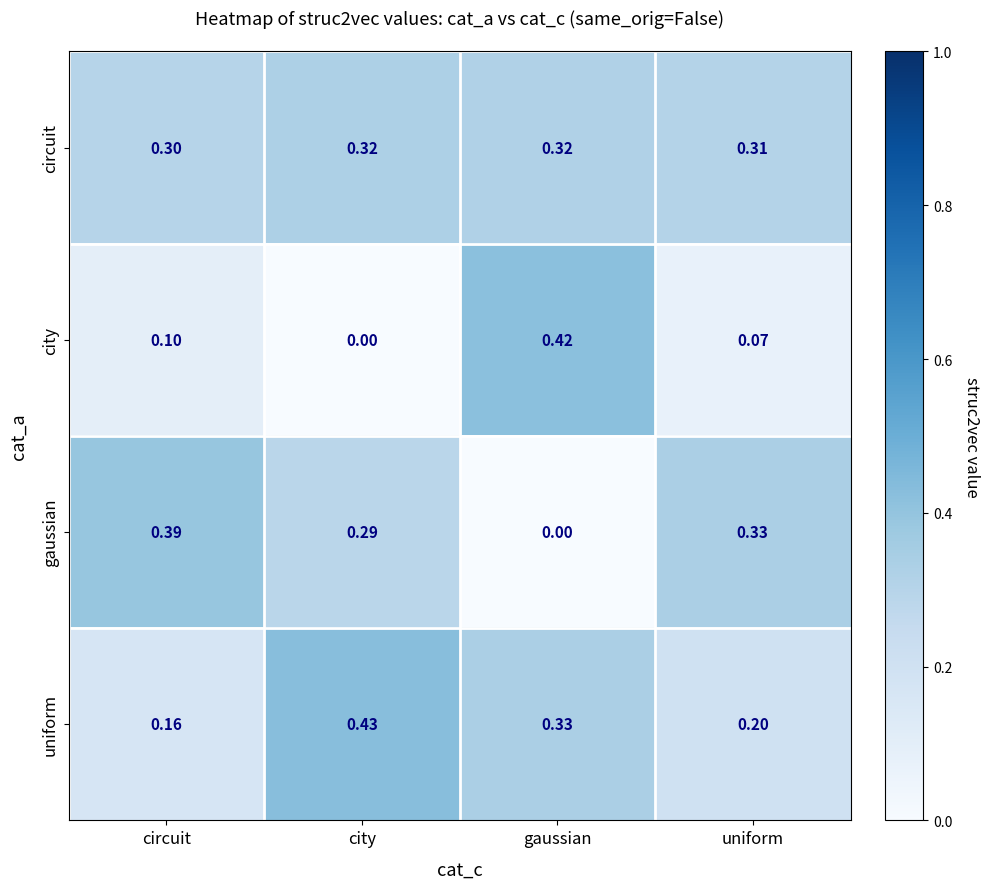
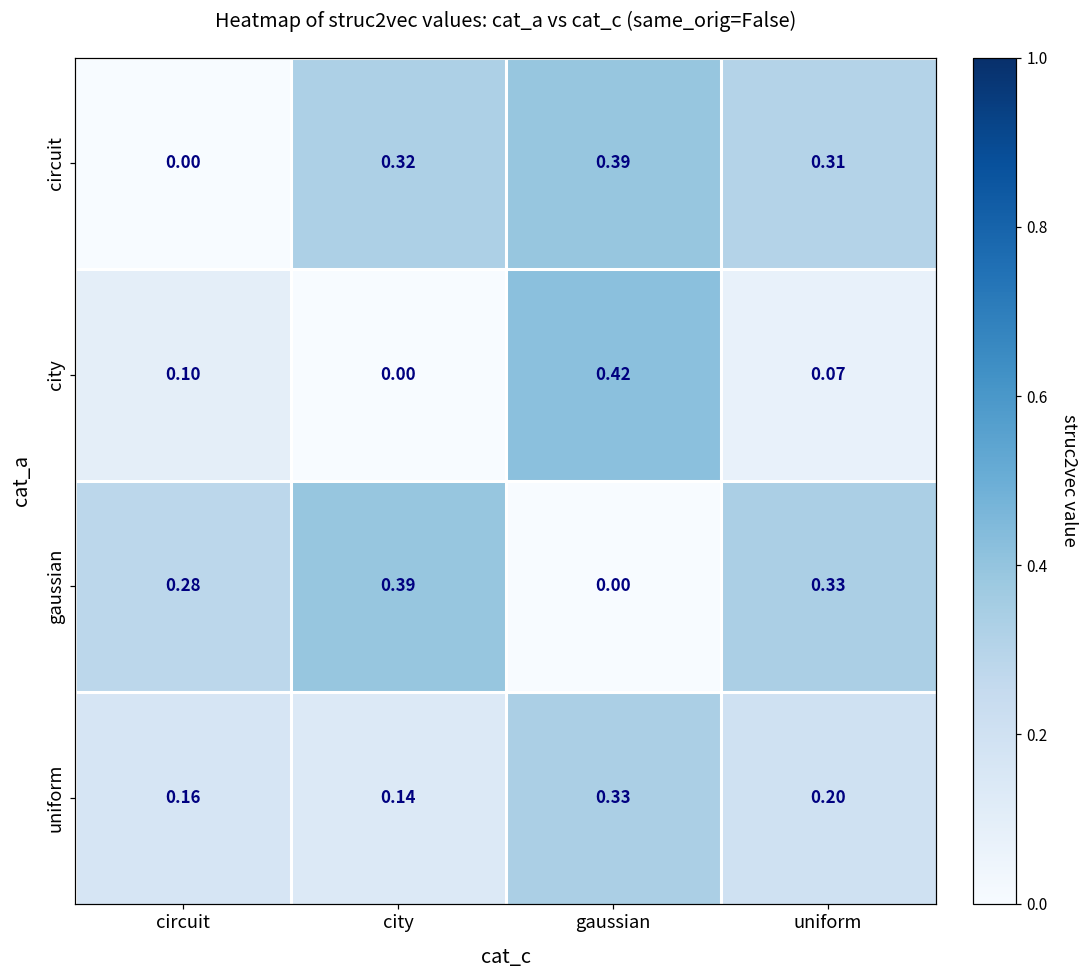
  {
    "circuit": {
-     "circuit": 0.30,
+     "circuit": 0.00,
      "city": 0.32,
-     "gaussian": 0.32,
+     "gaussian": 0.39,
      "uniform": 0.31
    },
    "city": {
      "circuit": 0.10,
      "city": 0.00,
      "gaussian": 0.42,
      "uniform": 0.07
    },
    "gaussian": {
-     "circuit": 0.39,
-     "city": 0.29,
+     "circuit": 0.28,
+     "city": 0.39,
      "gaussian": 0.00,
      "uniform": 0.33
    },
    "uniform": {
      "circuit": 0.16,
-     "city": 0.43,
+     "city": 0.14,
      "gaussian": 0.33,
      "uniform": 0.20
    }
  }
